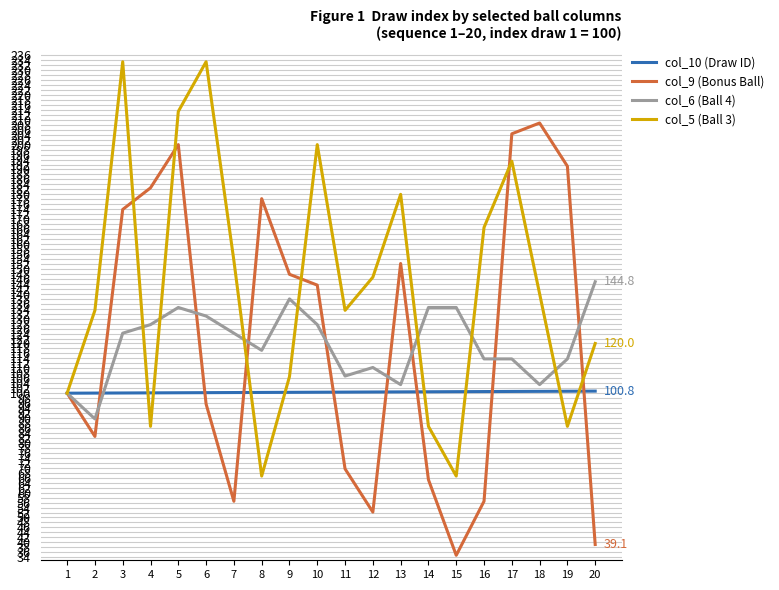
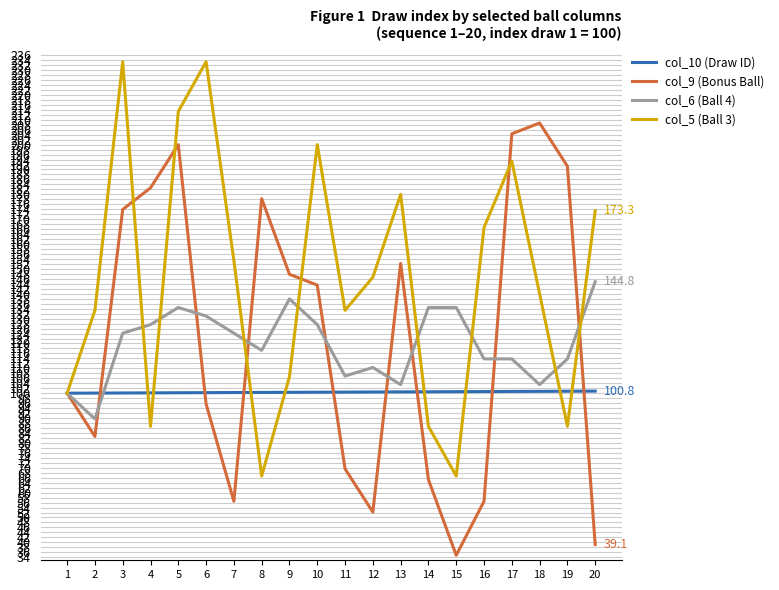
  {
    "col_10 (Draw ID)": {
      "20": 100.8
    },
    "col_9 (Bonus Ball)": {
      "20": 39.1
    },
    "col_6 (Ball 4)": {
      "20": 144.8
    },
    "col_5 (Ball 3)": {
-     "20": 120.0
+     "20": 173.3
    }
  }
